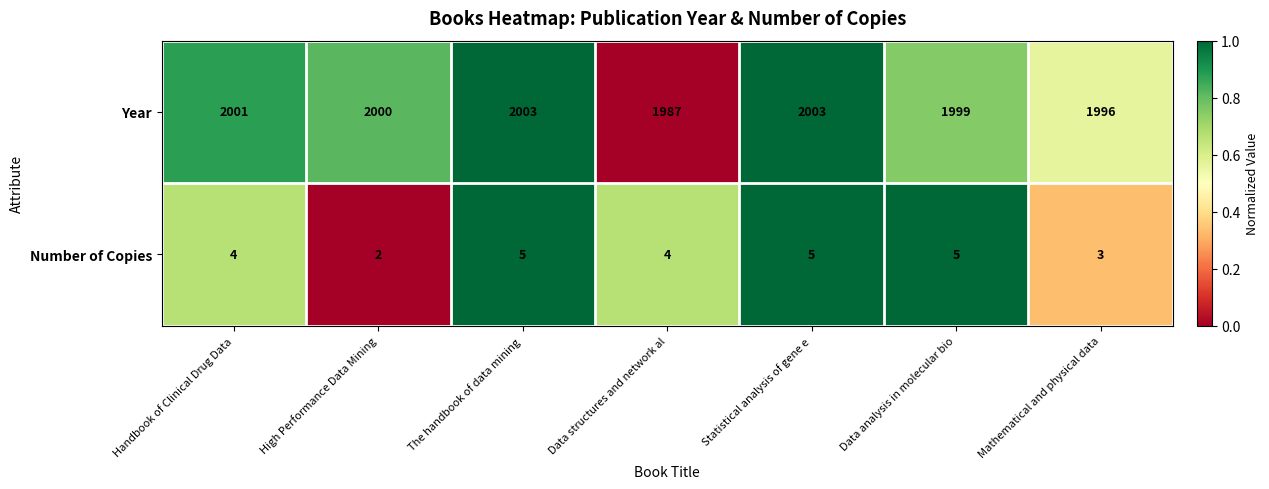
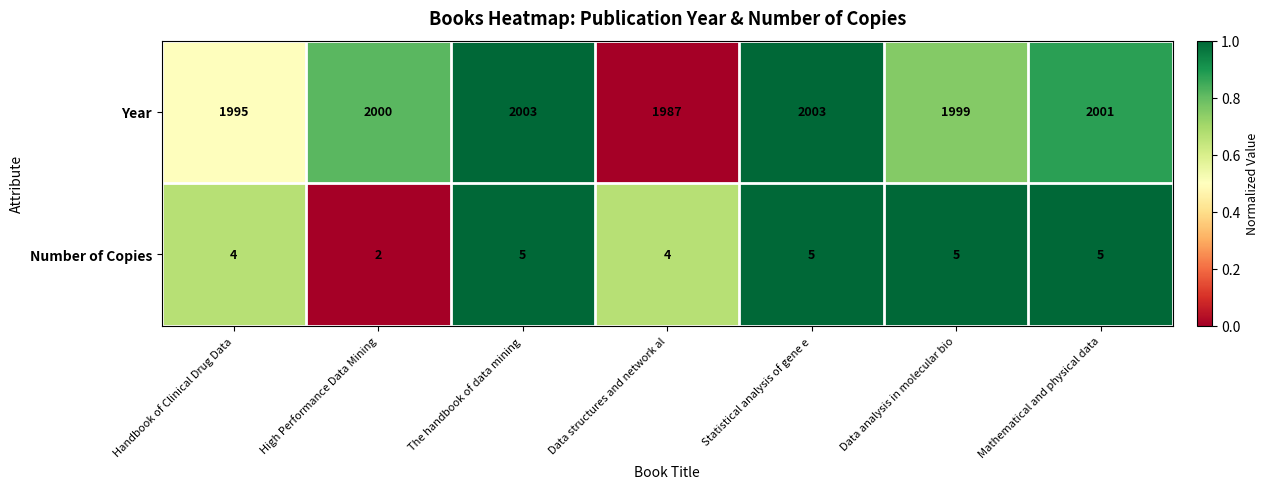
  {
    "Year": {
-     "Handbook of Clinical Drug Data": 2001,
+     "Handbook of Clinical Drug Data": 1995,
      "High Performance Data Mining": 2000,
      "The handbook of data mining": 2003,
      "Data structures and network al": 1987,
      "Statistical analysis of gene e": 2003,
      "Data analysis in molecular bio": 1999,
-     "Mathematical and physical data": 1996
+     "Mathematical and physical data": 2001
    },
    "Number of Copies": {
      "Handbook of Clinical Drug Data": 4,
      "High Performance Data Mining": 2,
      "The handbook of data mining": 5,
      "Data structures and network al": 4,
      "Statistical analysis of gene e": 5,
      "Data analysis in molecular bio": 5,
-     "Mathematical and physical data": 3
+     "Mathematical and physical data": 5
    }
  }
